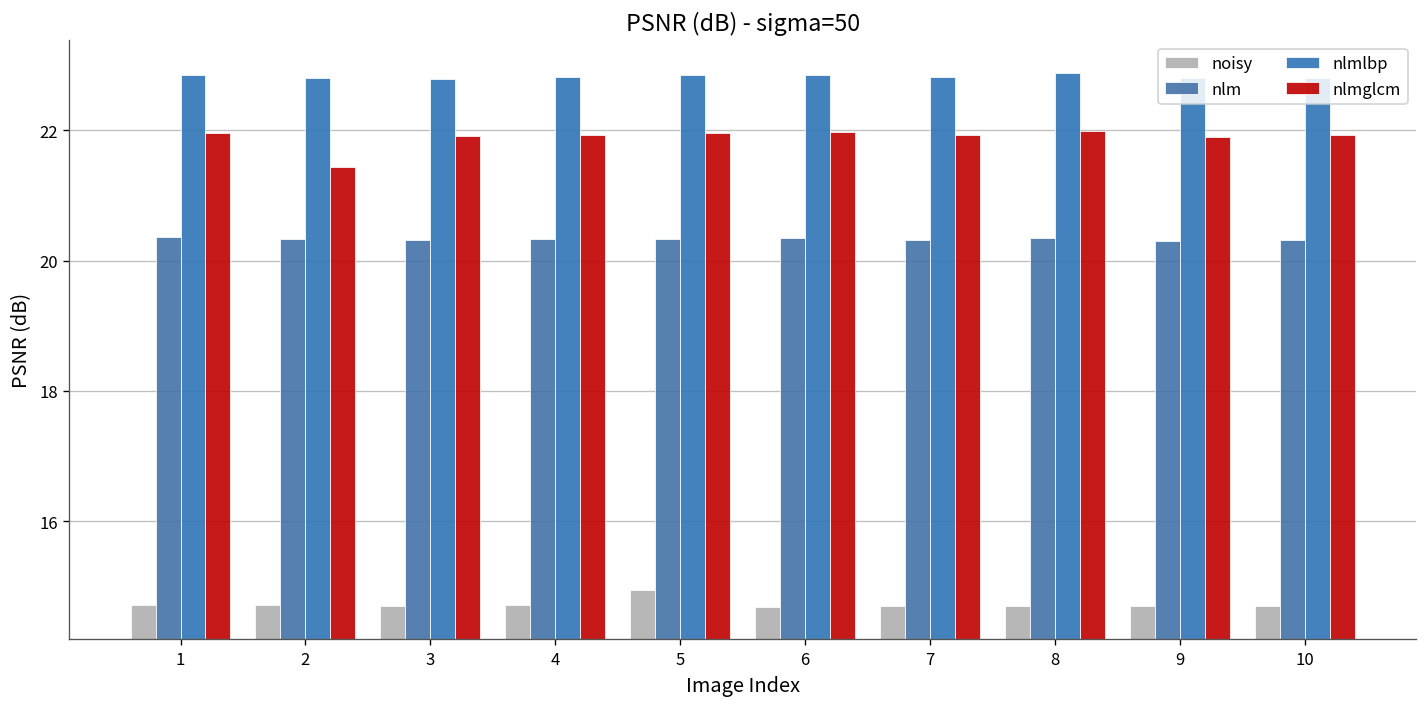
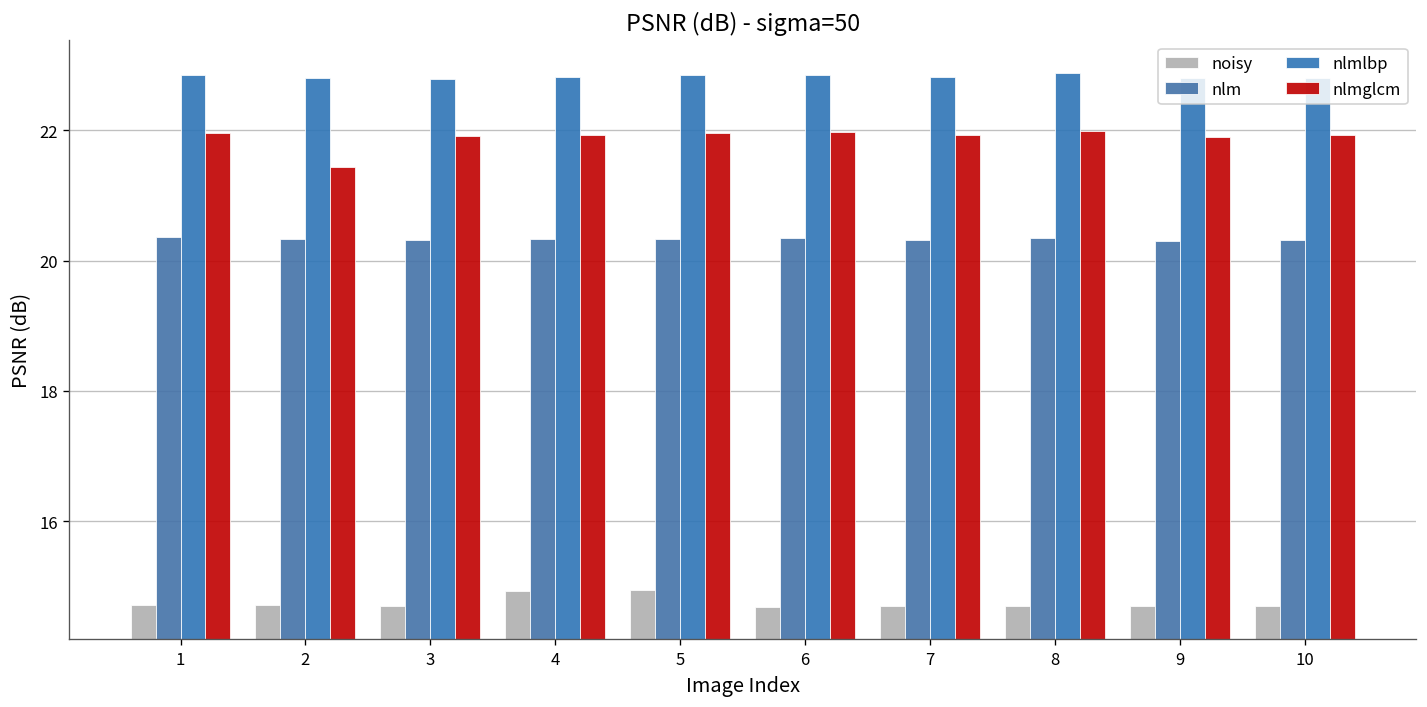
  {
    "noisy": {
      "1": 14.7,
      "2": 14.7,
      "3": 14.7,
-     "4": 14.7,
+     "4": 14.9,
      "5": 14.9,
      "6": 14.7,
      "7": 14.7,
      "8": 14.7,
      "9": 14.7,
      "10": 14.7
    },
    "nlmglcm": {
      "1": 22.0,
      "2": 21.4,
      "3": 21.9,
      "4": 21.9,
      "5": 22.0,
      "6": 22.0,
      "7": 21.9,
      "8": 22.0,
      "9": 21.9,
      "10": 21.9
    }
  }
